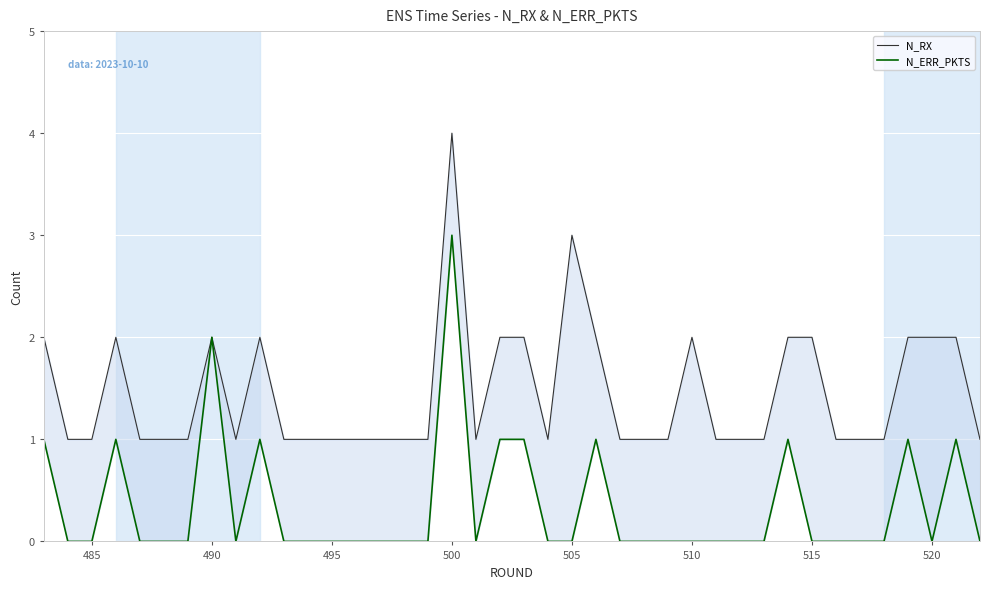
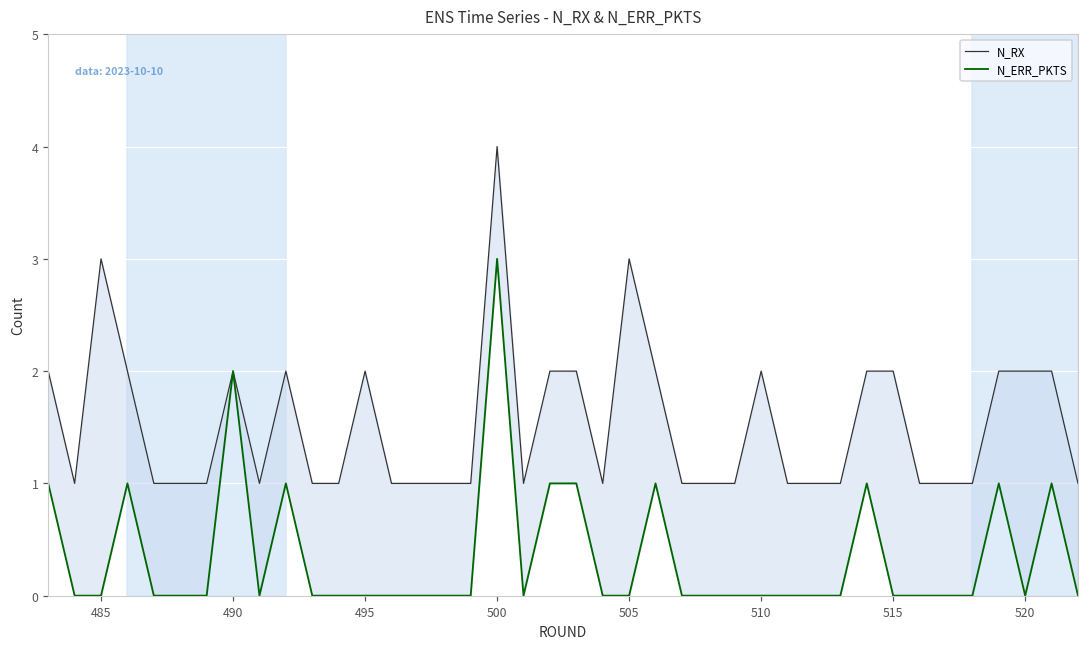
  {
    "N_RX": {
-     "485": 1,
-     "495": 1,
+     "485": 3,
+     "495": 2,
      "500": 4,
      "505": 3,
      "510": 2,
      "515": 2,
      "520": 2
    },
    "N_ERR_PKTS": {
      "485": 0,
      "495": 0,
      "500": 3,
      "505": 0,
      "510": 0,
      "515": 0,
      "520": 0
    }
  }
